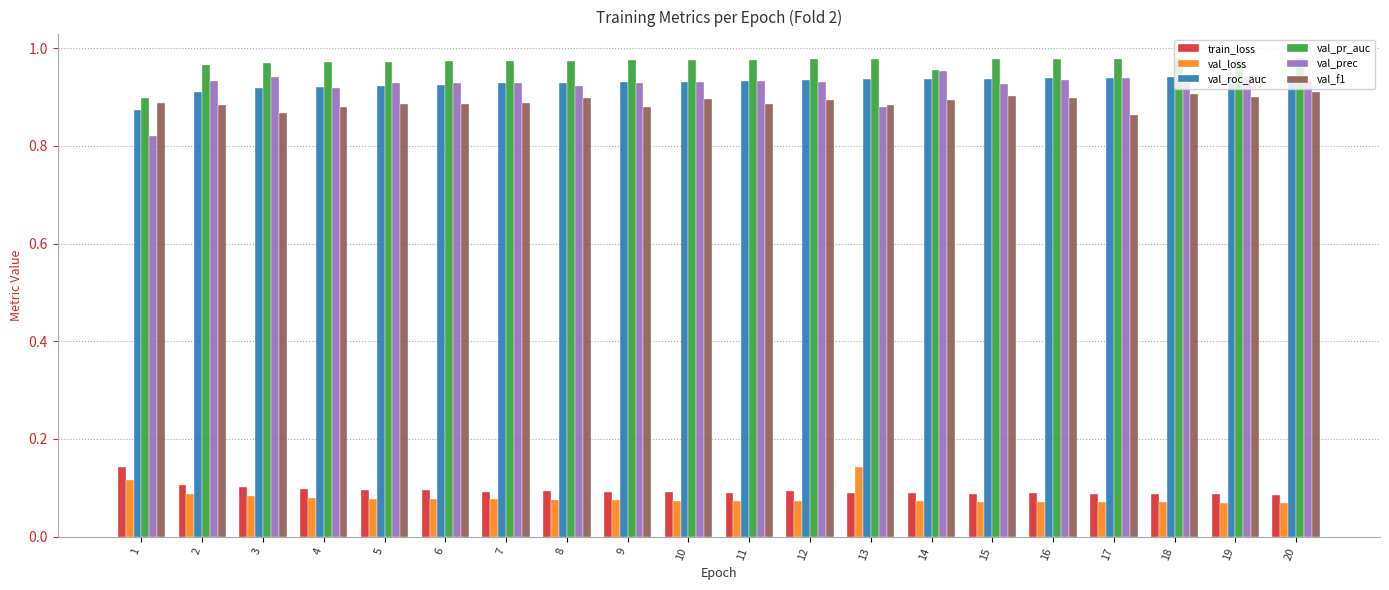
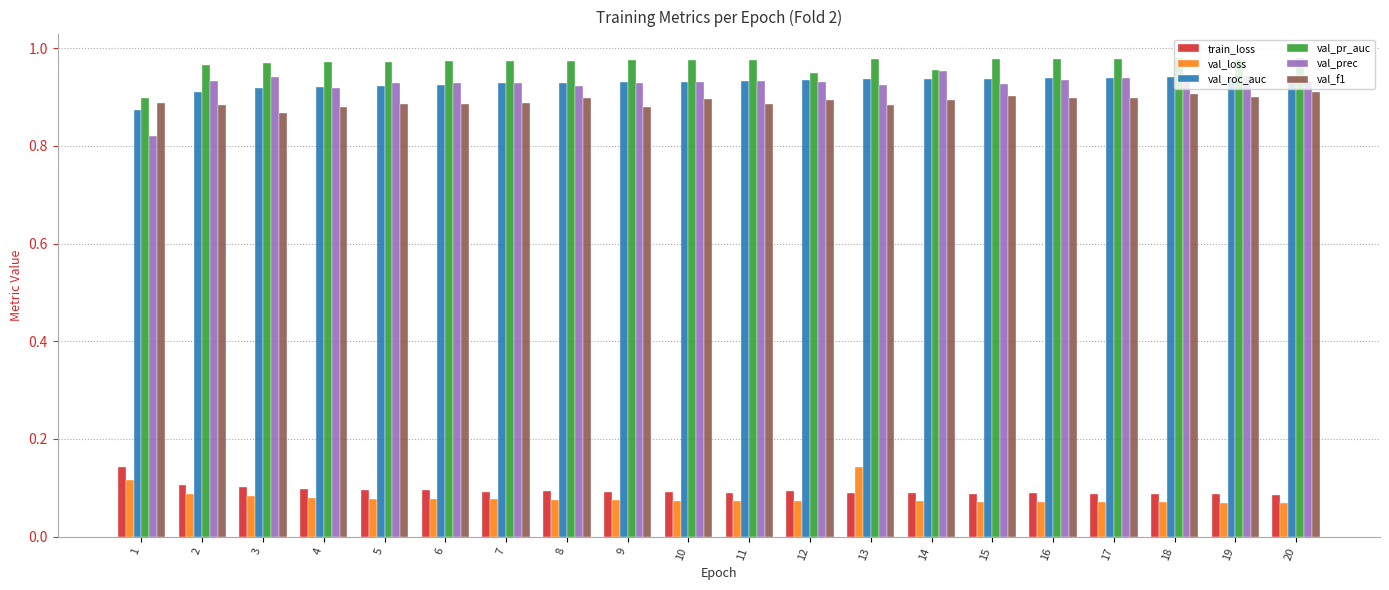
  {
    "train_loss": {
      "1": 0.14,
      "2": 0.11,
      "3": 0.10,
      "4": 0.10,
      "5": 0.09,
      "6": 0.10,
      "7": 0.09,
      "8": 0.09,
      "9": 0.09,
      "10": 0.09,
      "11": 0.09,
      "12": 0.09,
      "13": 0.09,
      "14": 0.09,
      "15": 0.09,
      "16": 0.09,
      "17": 0.09,
      "18": 0.09,
      "19": 0.09,
      "20": 0.09
    },
    "val_loss": {
      "1": 0.12,
      "2": 0.09,
      "3": 0.08,
      "4": 0.08,
      "5": 0.08,
      "6": 0.08,
      "7": 0.08,
      "8": 0.07,
      "9": 0.07,
      "10": 0.07,
      "11": 0.07,
      "12": 0.07,
      "13": 0.14,
      "14": 0.07,
      "15": 0.07,
      "16": 0.07,
      "17": 0.07,
      "18": 0.07,
      "19": 0.07,
      "20": 0.07
    },
    "val_roc_auc": {
      "1": 0.87,
      "2": 0.91,
      "3": 0.92,
      "4": 0.92,
      "5": 0.92,
      "6": 0.93,
      "7": 0.93,
      "8": 0.93,
      "9": 0.93,
      "10": 0.93,
      "11": 0.93,
      "12": 0.94,
      "13": 0.94,
      "14": 0.94,
      "15": 0.94,
      "16": 0.94,
      "17": 0.94,
      "18": 0.94
    },
    "val_pr_auc": {
      "1": 0.90,
      "2": 0.97,
      "3": 0.97,
      "4": 0.97,
      "5": 0.97,
      "6": 0.97,
      "7": 0.97,
      "8": 0.97,
      "9": 0.98,
      "10": 0.98,
      "11": 0.98,
-     "12": 0.98,
+     "12": 0.95,
      "13": 0.98,
      "14": 0.96,
      "15": 0.98,
      "16": 0.98,
      "17": 0.98
    },
    "val_prec": {
      "1": 0.82,
      "2": 0.93,
      "3": 0.94,
      "4": 0.92,
      "5": 0.93,
      "6": 0.93,
      "7": 0.93,
      "8": 0.92,
      "9": 0.93,
      "10": 0.93,
      "11": 0.93,
      "12": 0.93,
-     "13": 0.88,
+     "13": 0.92,
      "14": 0.95,
      "15": 0.93,
      "16": 0.94,
      "17": 0.94
    },
    "val_f1": {
      "1": 0.89,
      "2": 0.88,
      "3": 0.87,
      "4": 0.88,
      "5": 0.89,
      "6": 0.89,
      "7": 0.89,
      "8": 0.90,
      "9": 0.88,
      "10": 0.90,
      "11": 0.89,
      "12": 0.89,
      "13": 0.88,
      "14": 0.89,
      "15": 0.90,
      "16": 0.90,
-     "17": 0.86,
+     "17": 0.90,
      "18": 0.91,
      "19": 0.90,
      "20": 0.91
    }
  }
